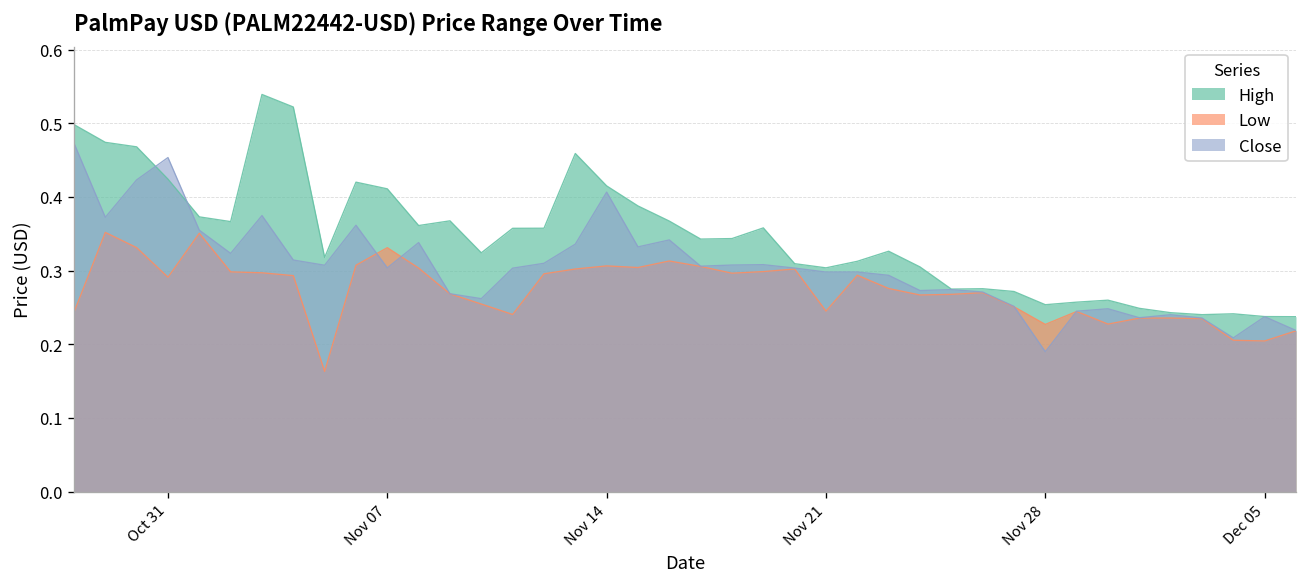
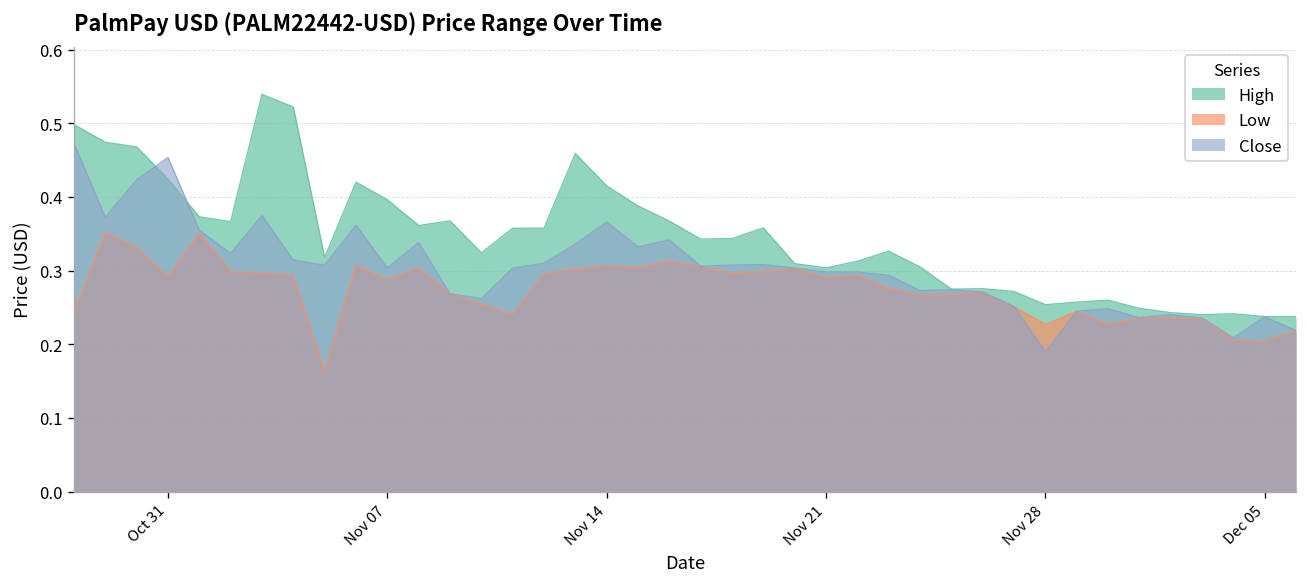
  {
    "High": {
      "Oct 31": 0.42,
-     "Nov 07": 0.41,
+     "Nov 07": 0.40,
      "Nov 14": 0.41,
      "Nov 21": 0.30,
      "Nov 28": 0.25
    },
    "Low": {
      "Oct 31": 0.29,
-     "Nov 07": 0.33,
+     "Nov 07": 0.29,
      "Nov 14": 0.31,
-     "Nov 21": 0.24,
+     "Nov 21": 0.29,
      "Nov 28": 0.23,
      "Dec 05": 0.20
    },
    "Close": {
      "Oct 31": 0.45,
      "Nov 07": 0.30,
-     "Nov 14": 0.41,
+     "Nov 14": 0.37,
      "Nov 21": 0.30,
      "Nov 28": 0.19
    }
  }
